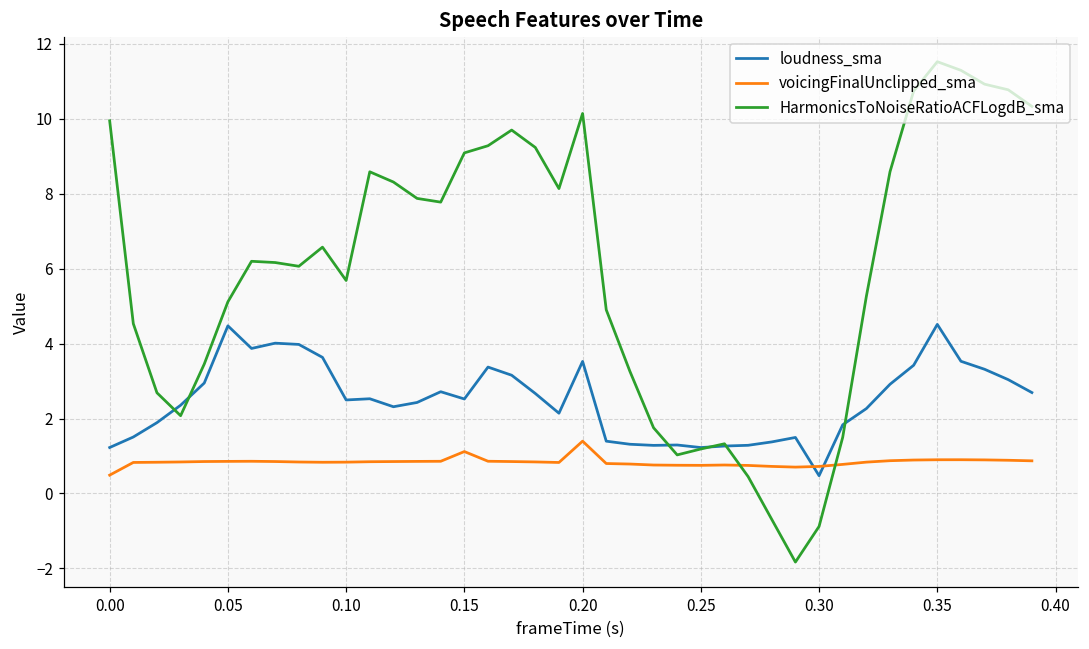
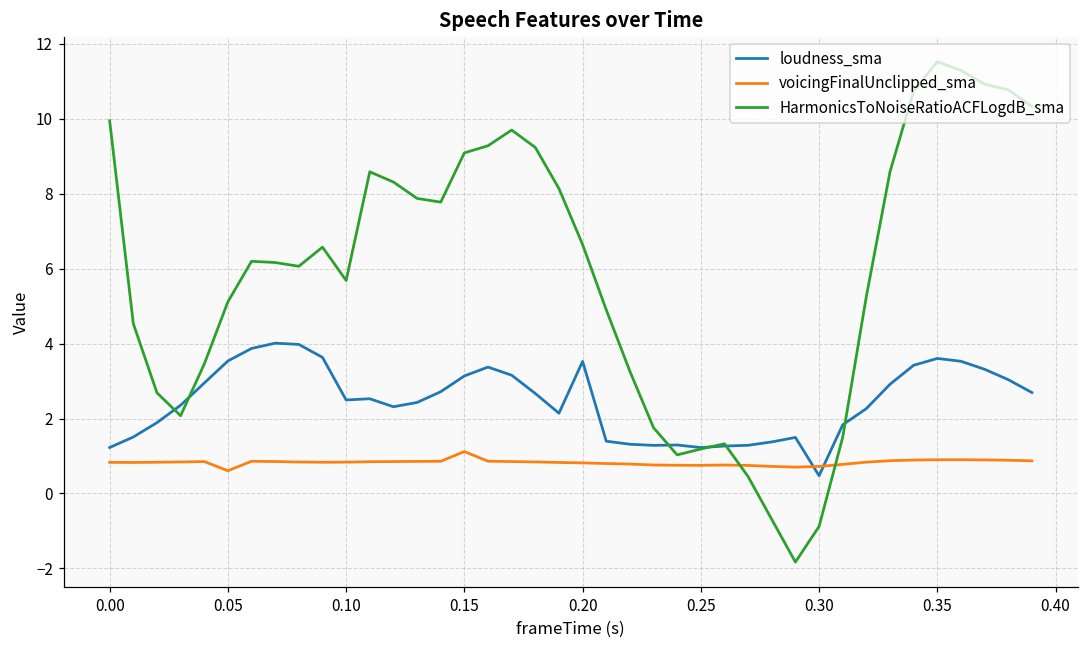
  {
    "loudness_sma": {
      "0.00": 1.2,
-     "0.05": 4.5,
+     "0.05": 3.5,
      "0.10": 2.5,
-     "0.15": 2.5,
+     "0.15": 3.1,
      "0.20": 3.5,
      "0.30": 0.5,
-     "0.35": 4.5
+     "0.35": 3.6
    },
    "voicingFinalUnclipped_sma": {
-     "0.00": 0.5,
-     "0.05": 0.9,
+     "0.00": 0.8,
+     "0.05": 0.6,
      "0.10": 0.8,
      "0.15": 1.1,
-     "0.20": 1.4,
+     "0.20": 0.8,
      "0.25": 0.8,
      "0.30": 0.7,
      "0.35": 0.9
    },
    "HarmonicsToNoiseRatioACFLogdB_sma": {
      "0.00": 9.9,
      "0.05": 5.1,
      "0.10": 5.7,
      "0.15": 9.1,
-     "0.20": 10.1,
+     "0.20": 6.6,
      "0.30": -0.9
    }
  }
